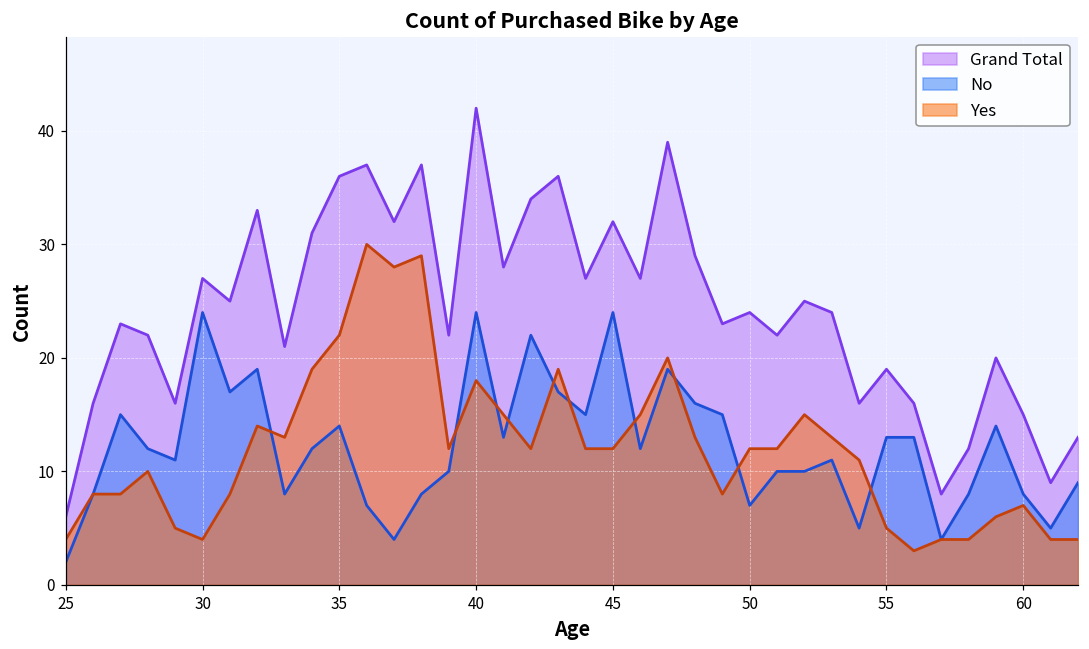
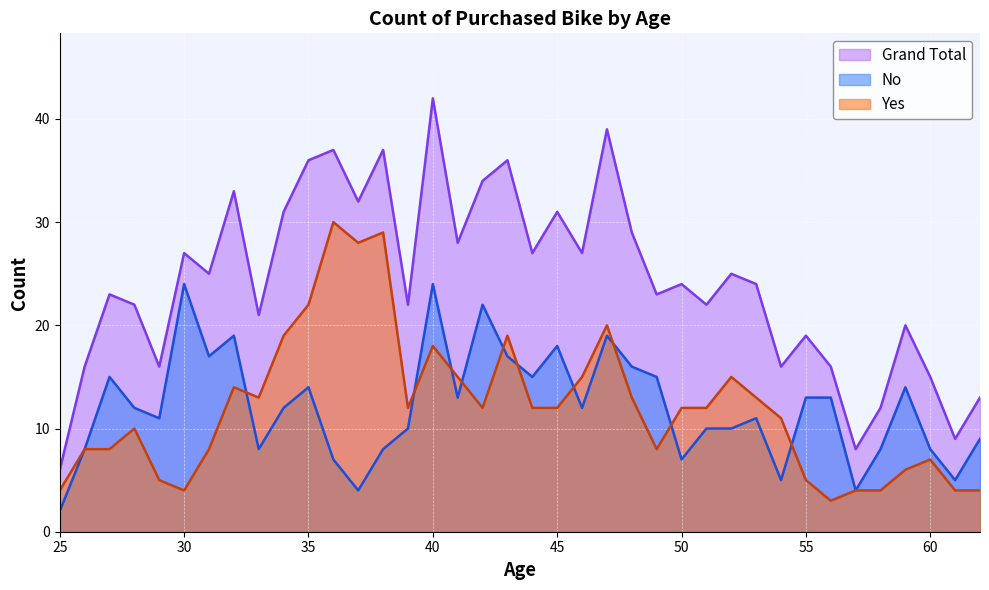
  {
    "Grand Total": {
      "25": 6,
      "30": 27,
      "35": 36,
      "40": 42,
-     "45": 32,
+     "45": 31,
      "50": 24,
      "55": 19,
      "60": 15
    },
    "No": {
      "25": 2,
      "30": 24,
      "35": 14,
      "40": 24,
-     "45": 24,
+     "45": 18,
      "50": 7,
      "55": 13,
      "60": 8
    },
    "Yes": {
      "25": 4,
      "30": 4,
      "35": 22,
      "40": 18,
      "45": 12,
      "50": 12,
      "55": 5,
      "60": 7
    }
  }
